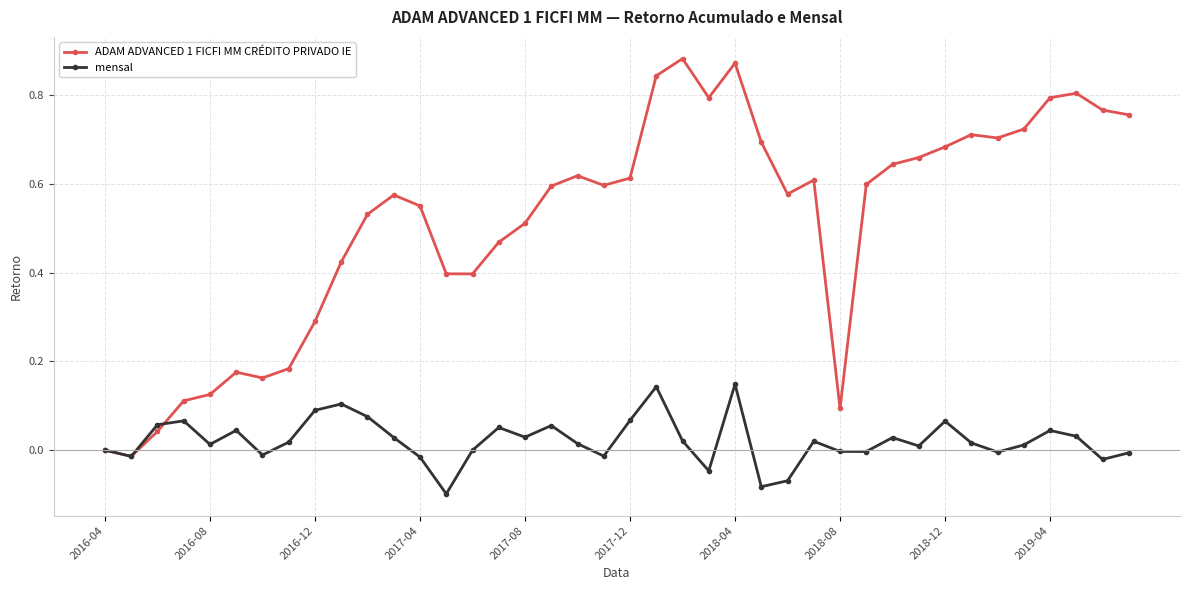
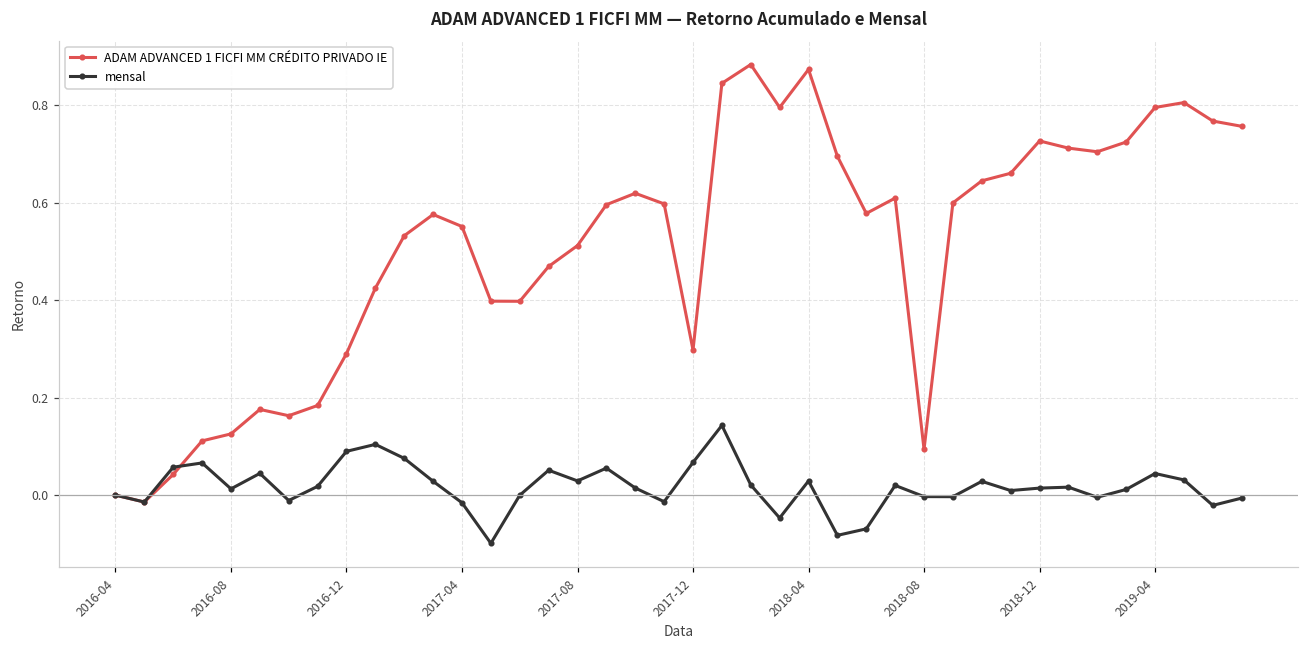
  {
    "ADAM ADVANCED 1 FICFI MM CRÉDITO PRIVADO IE": {
      "2016-08": 0.13,
      "2016-12": 0.29,
      "2017-04": 0.55,
      "2017-08": 0.51,
-     "2017-12": 0.61,
+     "2017-12": 0.30,
      "2018-04": 0.87,
      "2018-08": 0.09,
-     "2018-12": 0.68,
+     "2018-12": 0.73,
      "2019-04": 0.79
    },
    "mensal": {
      "2016-08": 0.01,
      "2016-12": 0.09,
      "2017-04": -0.02,
      "2017-08": 0.03,
      "2017-12": 0.07,
-     "2018-04": 0.15,
+     "2018-04": 0.03,
      "2018-08": 0.00,
-     "2018-12": 0.07,
+     "2018-12": 0.01,
      "2019-04": 0.04
    }
  }
